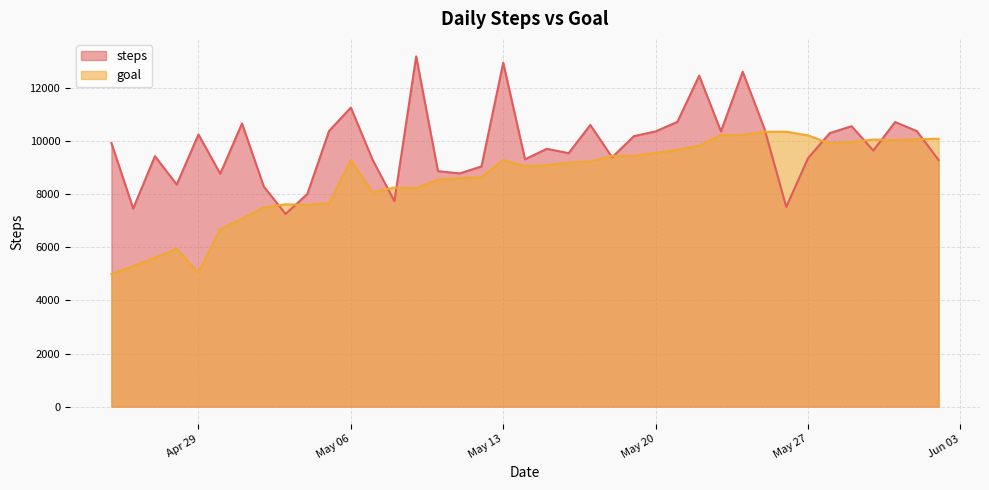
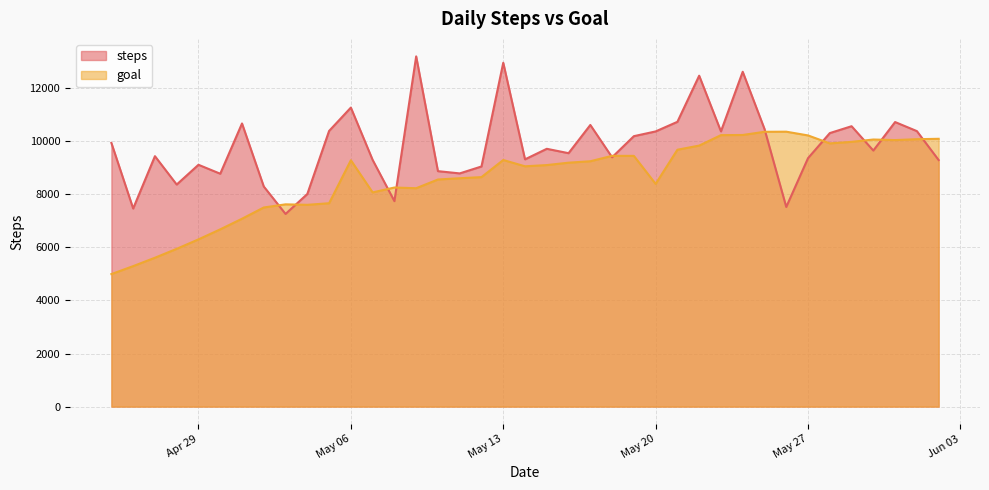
  {
    "steps": {
-     "Apr 29": 10300,
+     "Apr 29": 9100,
      "May 06": 11300,
      "May 13": 13000,
      "May 20": 10400,
      "May 27": 9400
    },
    "goal": {
-     "Apr 29": 5000,
+     "Apr 29": 6300,
      "May 06": 9300,
      "May 13": 9300,
-     "May 20": 9600,
+     "May 20": 8400,
      "May 27": 10200
    }
  }
